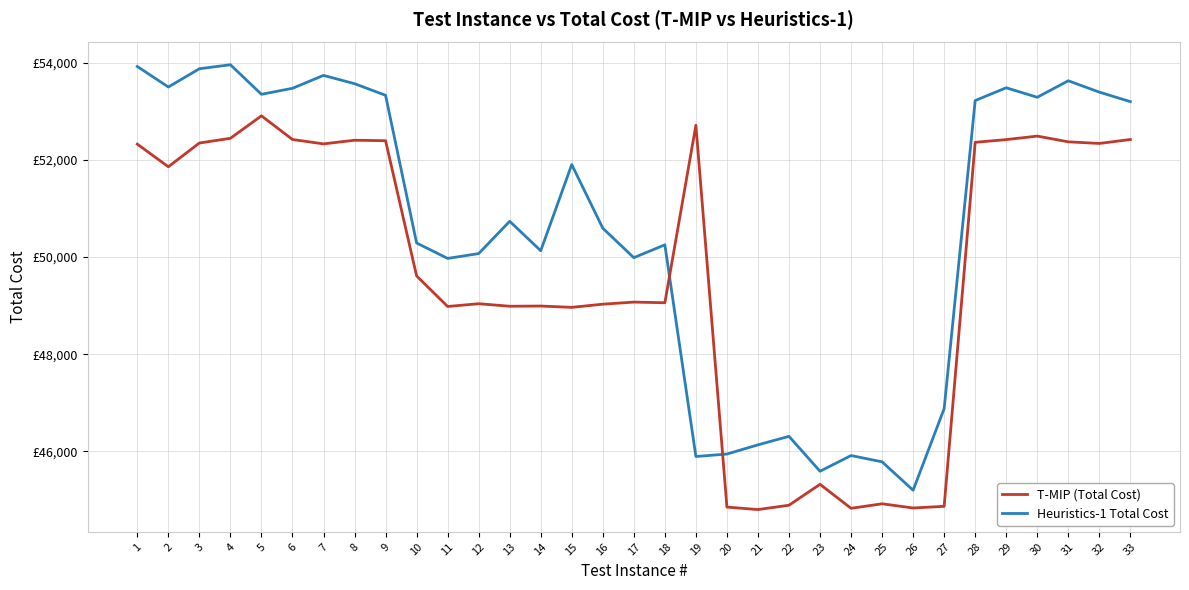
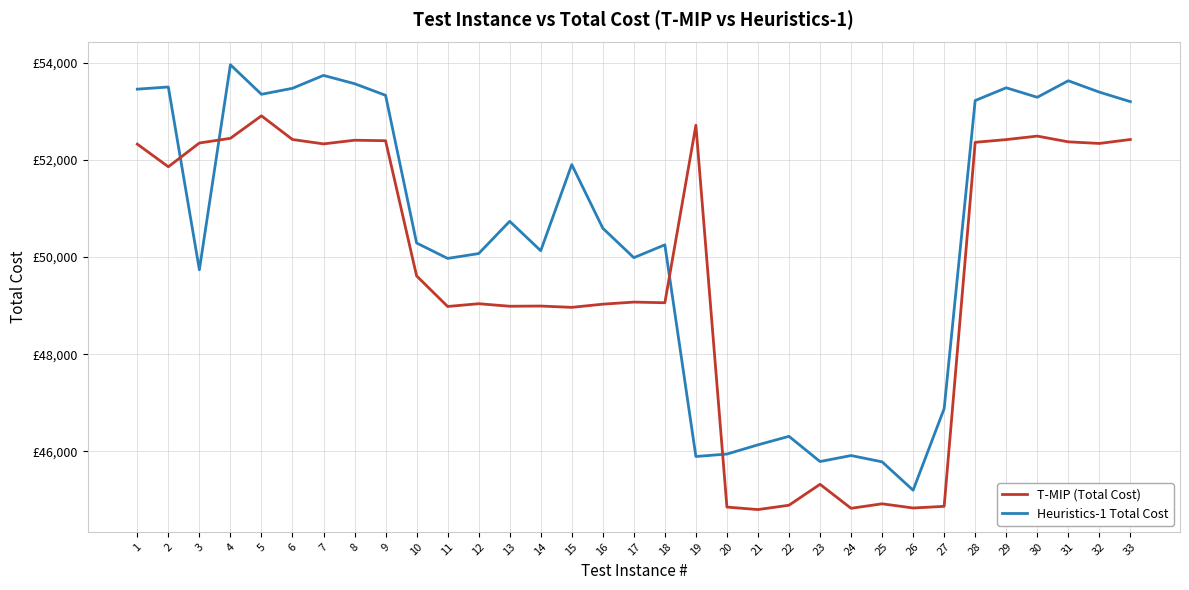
  {
    "T-MIP (Total Cost)": {
      "1": "£52,300",
      "2": "£51,900",
      "3": "£52,300",
      "4": "£52,400",
      "5": "£52,900",
      "6": "£52,400",
      "7": "£52,300",
      "8": "£52,400",
      "9": "£52,400",
      "10": "£49,600",
      "11": "£49,000",
      "12": "£49,000",
      "13": "£49,000",
      "14": "£49,000",
      "15": "£49,000",
      "16": "£49,000",
      "17": "£49,100",
      "18": "£49,100",
      "19": "£52,700",
      "20": "£44,900",
      "21": "£44,800",
      "22": "£44,900",
      "23": "£45,300",
      "24": "£44,800",
      "25": "£44,900",
      "26": "£44,800",
      "27": "£44,900",
      "28": "£52,400",
      "29": "£52,400",
      "30": "£52,500",
      "31": "£52,400",
      "32": "£52,300",
      "33": "£52,400"
    },
    "Heuristics-1 Total Cost": {
-     "1": "£53,900",
+     "1": "£53,500",
      "2": "£53,500",
-     "3": "£53,900",
+     "3": "£49,700",
      "4": "£54,000",
      "5": "£53,400",
      "6": "£53,500",
      "7": "£53,700",
      "8": "£53,600",
      "9": "£53,300",
      "10": "£50,300",
      "11": "£50,000",
      "12": "£50,100",
      "13": "£50,700",
      "14": "£50,100",
      "15": "£51,900",
      "16": "£50,600",
      "17": "£50,000",
      "18": "£50,300",
      "19": "£45,900",
      "20": "£45,900",
      "21": "£46,100",
      "22": "£46,300",
-     "23": "£45,600",
+     "23": "£45,800",
      "24": "£45,900",
      "25": "£45,800",
      "26": "£45,200",
      "27": "£46,900",
      "28": "£53,200",
      "29": "£53,500",
      "30": "£53,300",
      "31": "£53,600",
      "32": "£53,400",
      "33": "£53,200"
    }
  }
